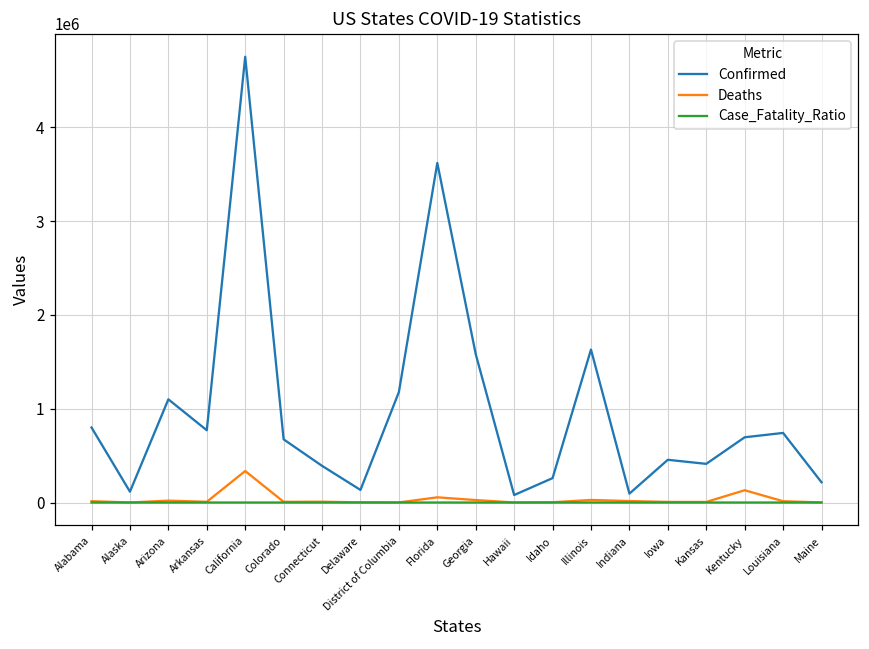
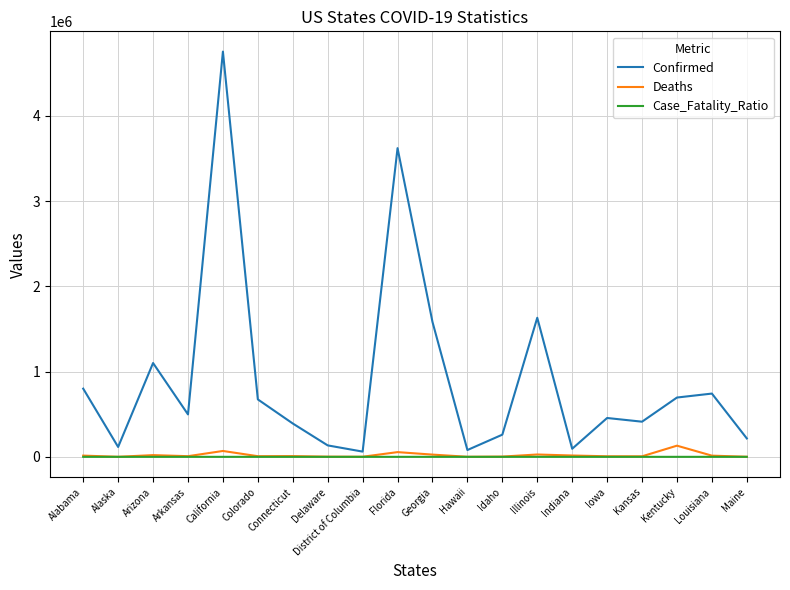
  {
    "Confirmed": {
      "Alabama": 800000,
      "Alaska": 100000,
      "Arizona": 1100000,
-     "Arkansas": 800000,
+     "Arkansas": 500000,
      "California": 4800000,
      "Colorado": 700000,
      "Connecticut": 400000,
      "Delaware": 100000,
-     "District of Columbia": 1200000,
+     "District of Columbia": 100000,
      "Florida": 3600000,
      "Georgia": 1600000,
      "Hawaii": 100000,
      "Idaho": 300000,
      "Illinois": 1600000,
      "Indiana": 100000,
      "Iowa": 500000,
      "Kansas": 400000,
      "Kentucky": 700000,
      "Louisiana": 700000,
      "Maine": 200000
    },
    "Deaths": {
-     "California": 300000,
+     "California": 100000,
      "Florida": 100000,
      "Kentucky": 100000
    },
    "Case_Fatality_Ratio": {
      "California": 0,
      "Florida": 0,
      "Kentucky": 0
    }
  }
